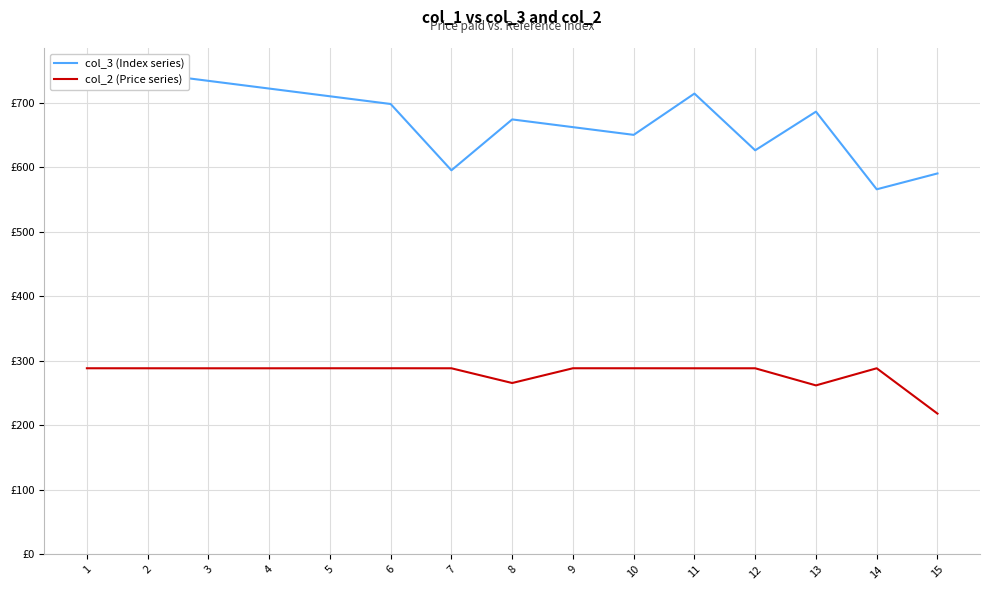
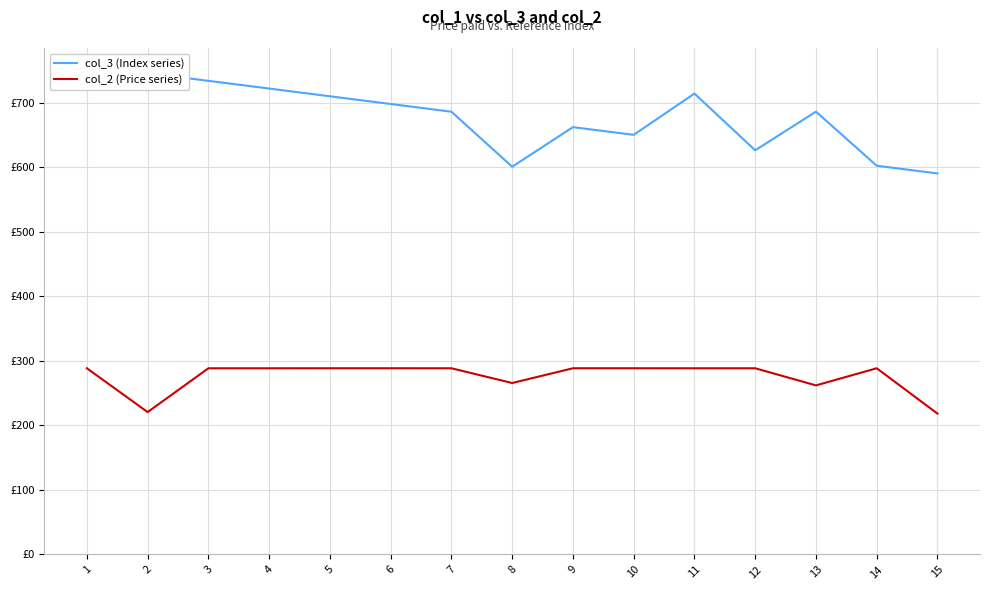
  {
    "col_3 (Index series)": {
      "3": "£730",
      "4": "£720",
      "5": "£710",
      "6": "£700",
-     "7": "£600",
-     "8": "£670",
+     "7": "£690",
+     "8": "£600",
      "9": "£660",
      "10": "£650",
      "11": "£710",
      "12": "£630",
      "13": "£690",
-     "14": "£570",
+     "14": "£600",
      "15": "£590"
    },
    "col_2 (Price series)": {
      "1": "£290",
-     "2": "£290",
+     "2": "£220",
      "3": "£290",
      "4": "£290",
      "5": "£290",
      "6": "£290",
      "7": "£290",
      "8": "£270",
      "9": "£290",
      "10": "£290",
      "11": "£290",
      "12": "£290",
      "13": "£260",
      "14": "£290",
      "15": "£220"
    }
  }
